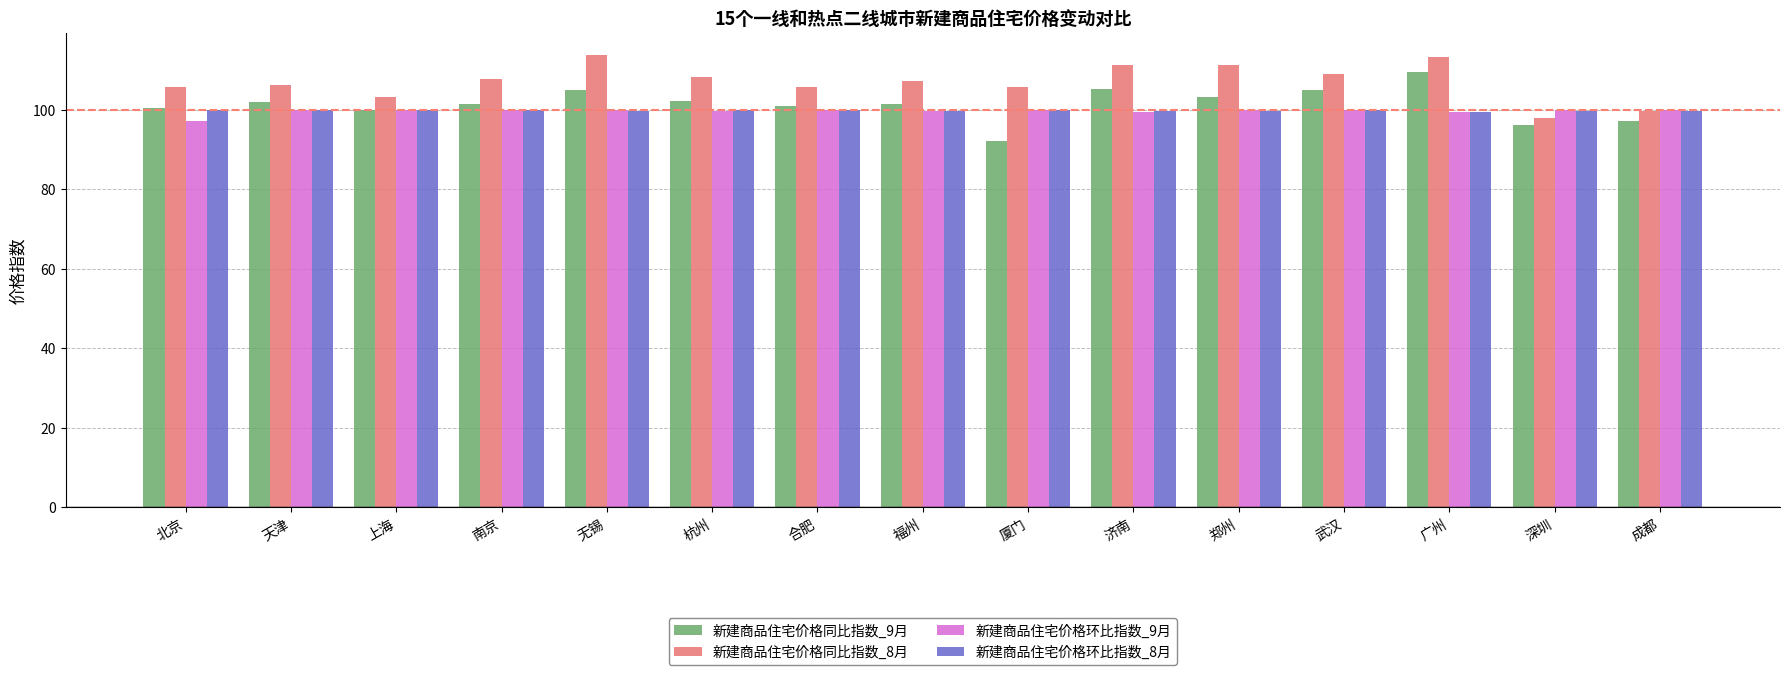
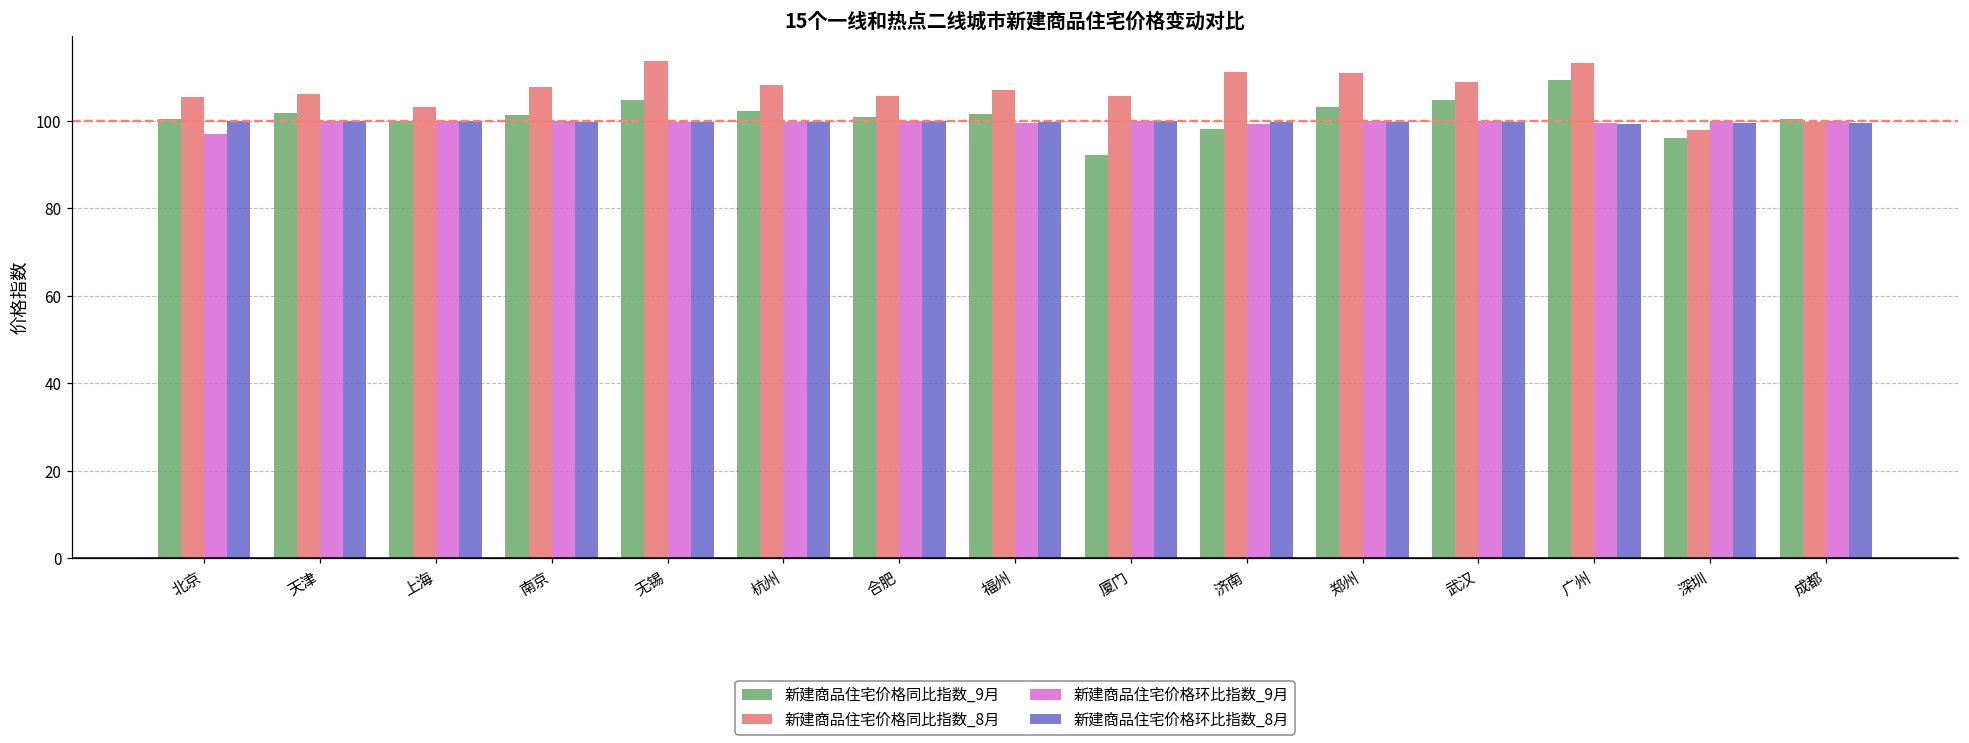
  {
    "新建商品住宅价格同比指数_9月": {
      "北京": 101,
      "天津": 102,
      "上海": 100,
      "南京": 101,
      "无锡": 105,
      "杭州": 102,
      "合肥": 101,
      "福州": 102,
      "厦门": 92,
-     "济南": 105,
+     "济南": 98,
      "郑州": 103,
      "武汉": 105,
      "广州": 109,
      "深圳": 96,
-     "成都": 97
+     "成都": 101
    },
    "新建商品住宅价格同比指数_8月": {
      "北京": 106,
      "天津": 106,
      "上海": 103,
      "南京": 108,
      "无锡": 114,
      "杭州": 108,
      "合肥": 106,
      "福州": 107,
      "厦门": 106,
      "济南": 111,
      "郑州": 111,
      "武汉": 109,
      "广州": 113,
      "深圳": 98,
      "成都": 100
    },
    "新建商品住宅价格环比指数_9月": {
      "北京": 97,
      "天津": 100,
      "上海": 100,
      "南京": 100,
      "无锡": 100,
      "杭州": 100,
      "合肥": 100,
      "福州": 100,
      "厦门": 100,
      "济南": 99,
      "郑州": 100,
      "武汉": 100,
      "广州": 100,
      "深圳": 100,
      "成都": 100
    },
    "新建商品住宅价格环比指数_8月": {
      "北京": 100,
      "天津": 100,
      "上海": 100,
      "南京": 100,
      "无锡": 100,
      "杭州": 100,
      "合肥": 100,
      "福州": 100,
      "厦门": 100,
      "济南": 100,
      "郑州": 100,
      "武汉": 100,
      "广州": 99,
      "深圳": 100,
      "成都": 100
    }
  }
